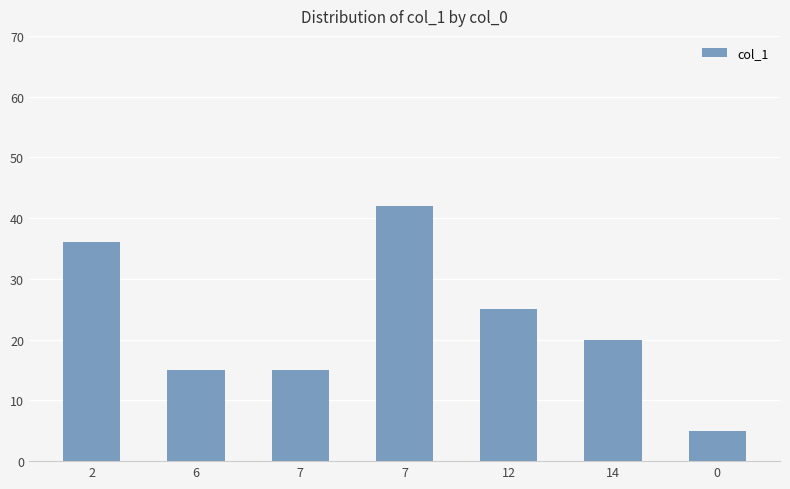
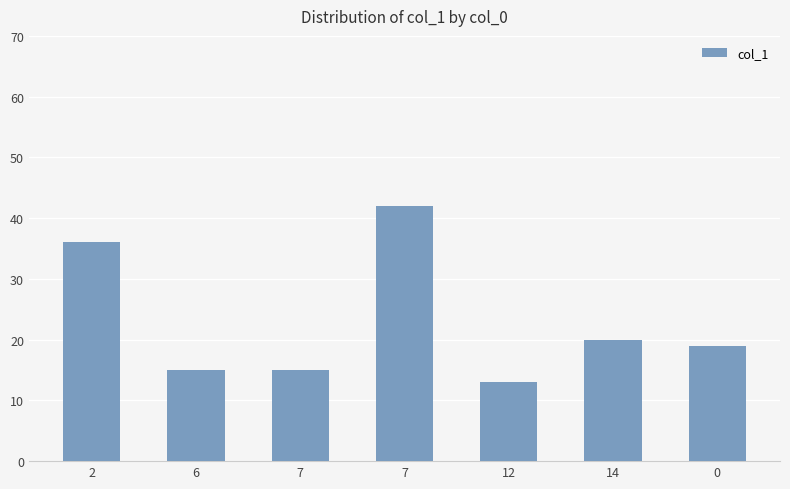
  {
    "2": 36,
    "6": 15,
-   "12": 25,
+   "12": 13,
    "14": 20,
-   "0": 5
+   "0": 19
  }
